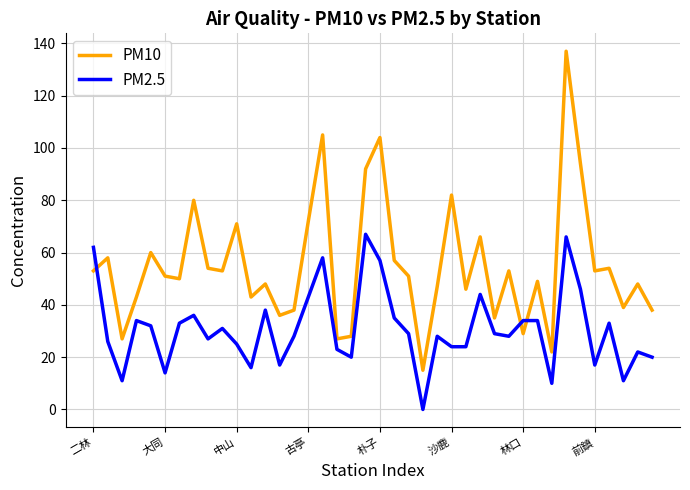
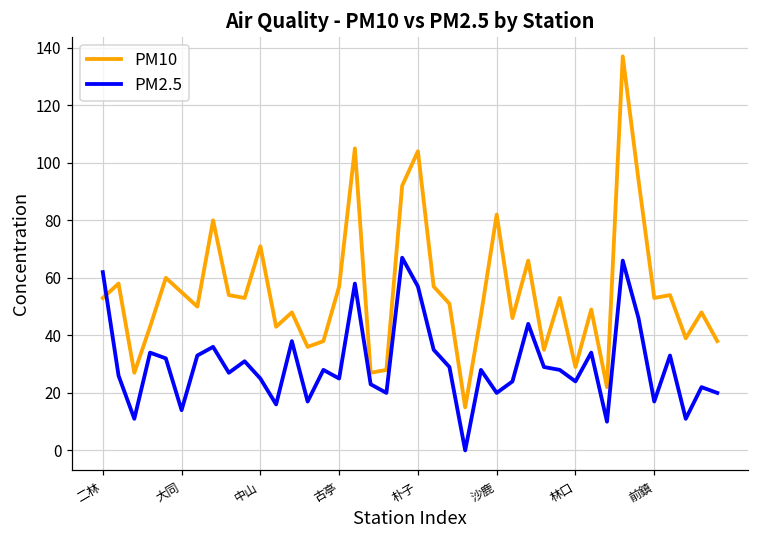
  {
    "PM10": {
      "二林": 53,
-     "大同": 51,
+     "大同": 55,
      "中山": 71,
-     "古亭": 72,
+     "古亭": 57,
      "朴子": 104,
      "沙鹿": 82,
      "林口": 29,
      "前鎮": 53
    },
    "PM2.5": {
      "二林": 62,
      "大同": 14,
      "中山": 25,
-     "古亭": 43,
+     "古亭": 25,
      "朴子": 57,
-     "沙鹿": 24,
-     "林口": 34,
+     "沙鹿": 20,
+     "林口": 24,
      "前鎮": 17
    }
  }
